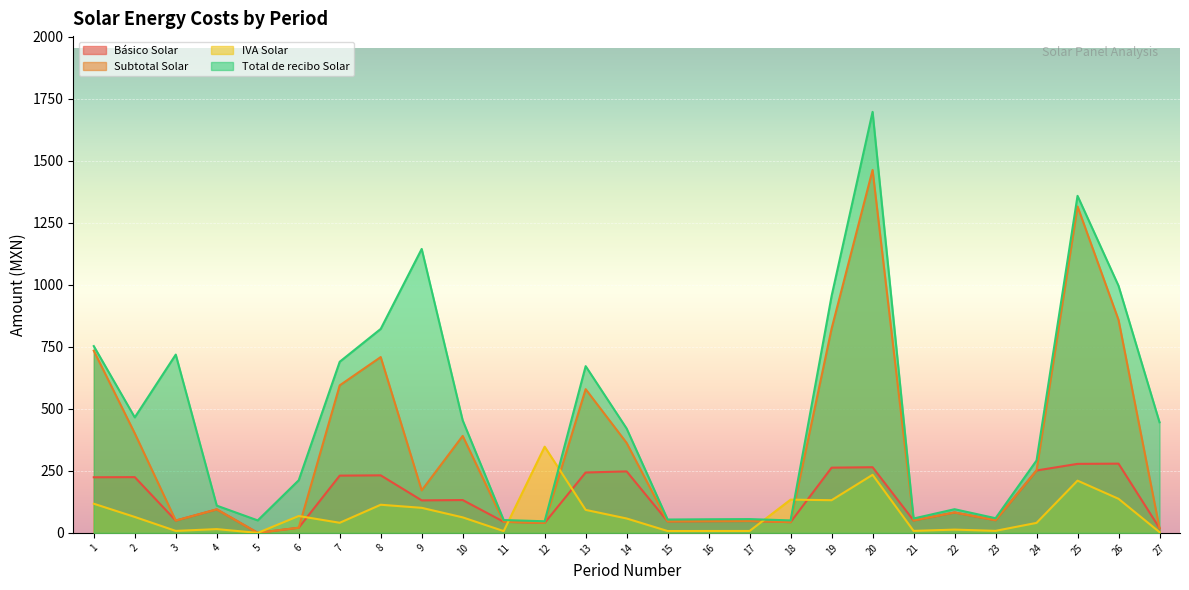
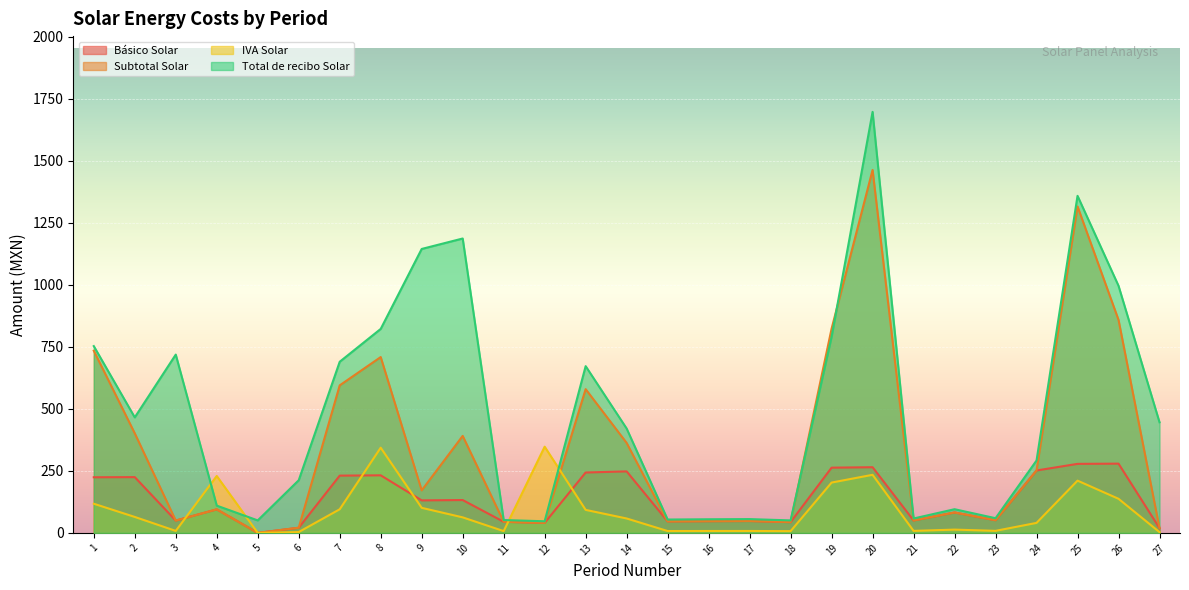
  {
    "IVA Solar": {
      "1": 120,
      "2": 60,
      "3": 10,
-     "4": 20,
-     "6": 70,
-     "7": 40,
-     "8": 110,
+     "4": 230,
+     "6": 0,
+     "7": 100,
+     "8": 340,
      "9": 100,
      "10": 60,
      "11": 10,
      "12": 350,
      "13": 90,
      "14": 60,
      "15": 10,
      "16": 10,
      "17": 10,
-     "18": 130,
-     "19": 130,
+     "18": 10,
+     "19": 200,
      "20": 230,
      "21": 10,
      "22": 10,
      "23": 10,
      "24": 40,
      "25": 210,
      "26": 140,
      "27": 0
    },
    "Total de recibo Solar": {
      "1": 750,
      "2": 470,
      "3": 720,
      "4": 110,
      "5": 50,
      "6": 210,
      "7": 690,
      "8": 820,
      "9": 1140,
-     "10": 450,
+     "10": 1190,
      "13": 670,
      "14": 420,
-     "19": 950,
+     "19": 790,
      "20": 1700,
      "22": 100,
      "24": 290,
      "25": 1360,
      "26": 1000,
      "27": 450
    }
  }
